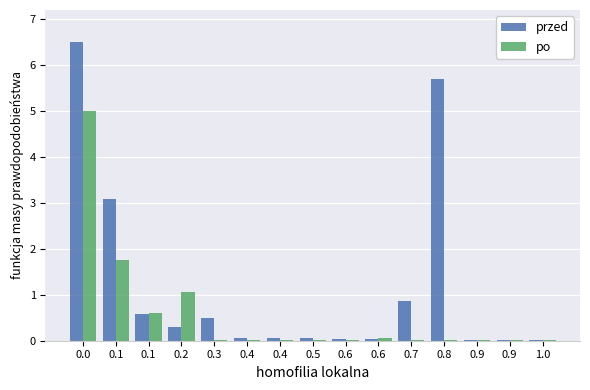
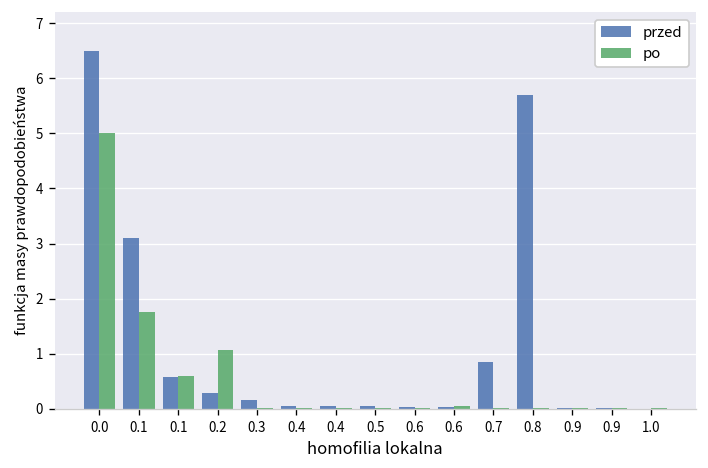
  {
    "przed": {
      "0.0": 6.5,
      "0.2": 0.3,
-     "0.3": 0.5,
+     "0.3": 0.2,
      "0.7": 0.9,
      "0.8": 5.7
    },
    "po": {
      "0.0": 5.0,
      "0.2": 1.1
    }
  }
